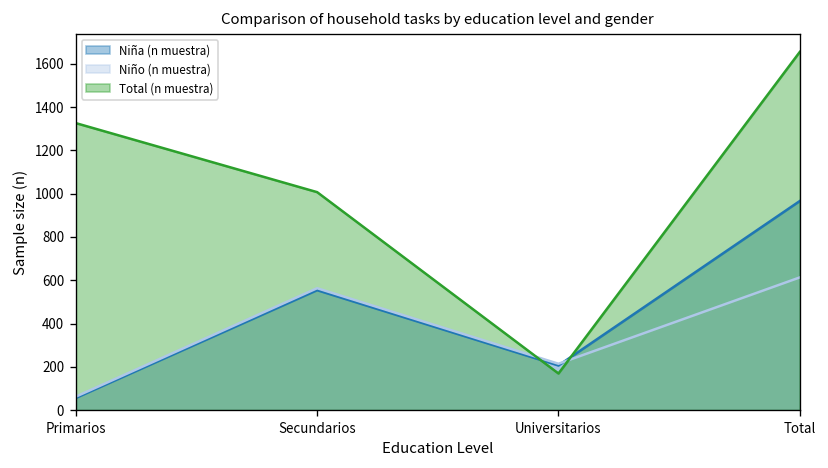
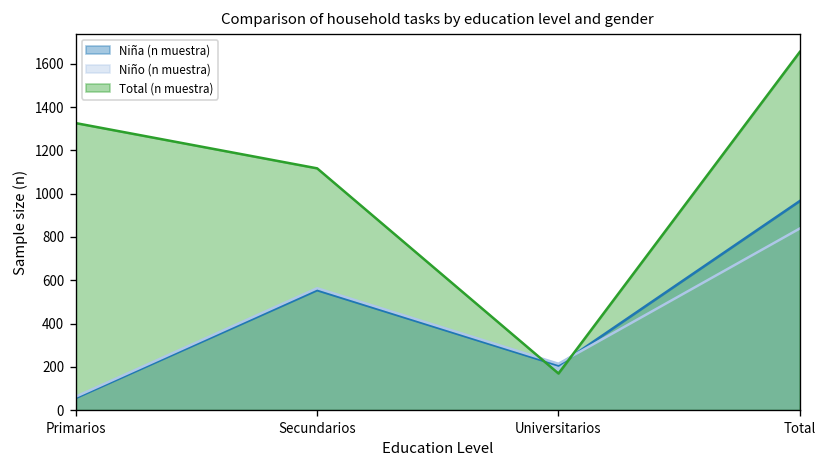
  {
    "Niña (n muestra)": {
      "Total": 970
    },
    "Niño (n muestra)": {
-     "Total": 610
+     "Total": 840
    },
    "Total (n muestra)": {
      "Primarios": 1330,
-     "Secundarios": 1010,
+     "Secundarios": 1120,
      "Universitarios": 170,
      "Total": 1660
    }
  }
